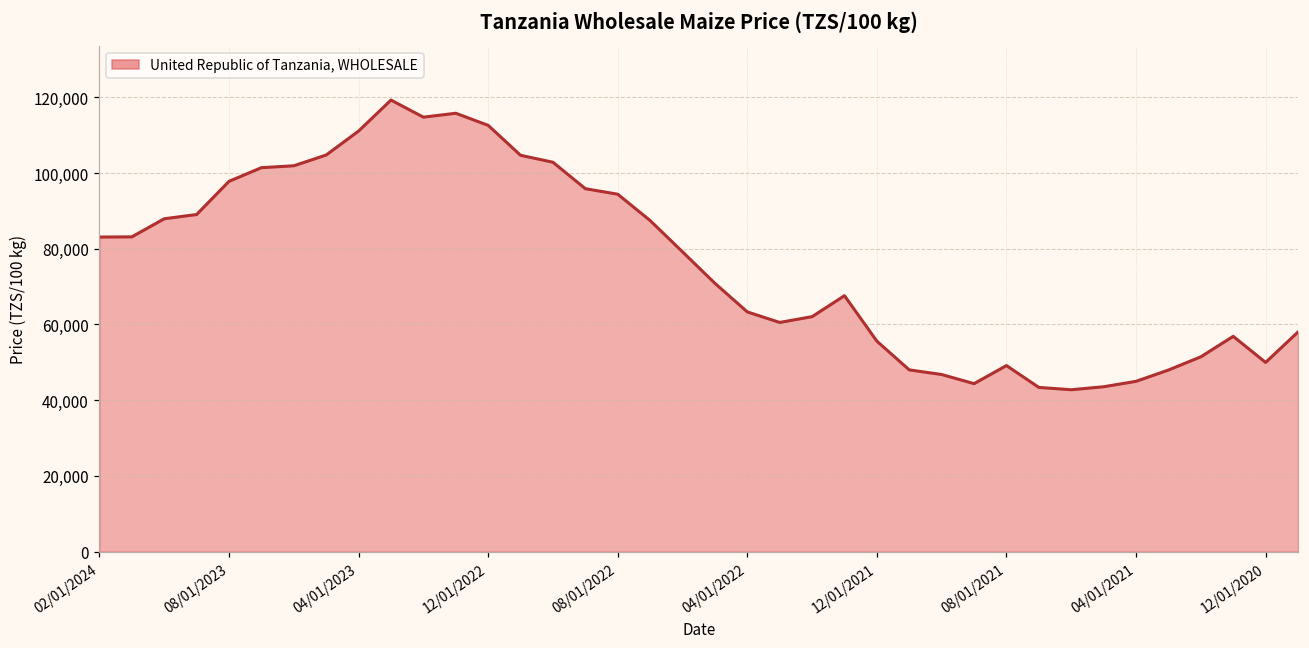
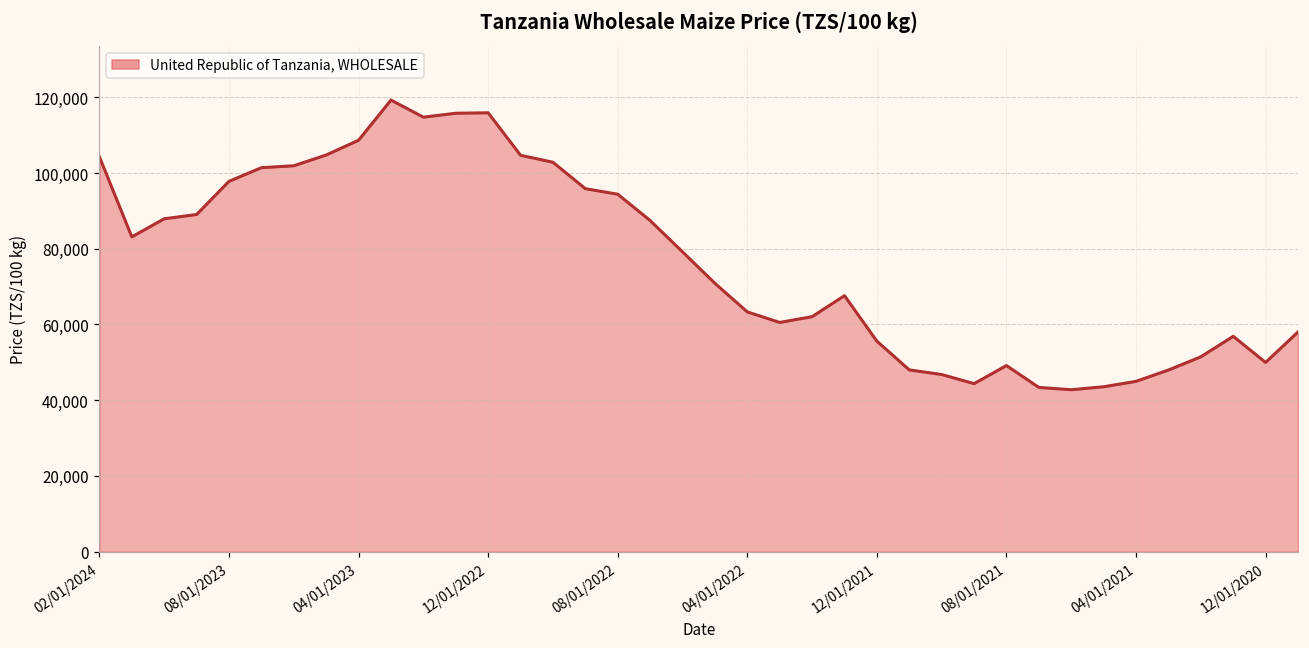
  {
-   "02/01/2024": "83,000",
+   "02/01/2024": "104,000",
    "08/01/2023": "98,000",
-   "04/01/2023": "111,000",
-   "12/01/2022": "113,000",
+   "04/01/2023": "109,000",
+   "12/01/2022": "116,000",
    "08/01/2022": "94,000",
    "04/01/2022": "63,000",
    "12/01/2021": "56,000",
    "08/01/2021": "49,000",
    "04/01/2021": "45,000",
    "12/01/2020": "50,000"
  }
